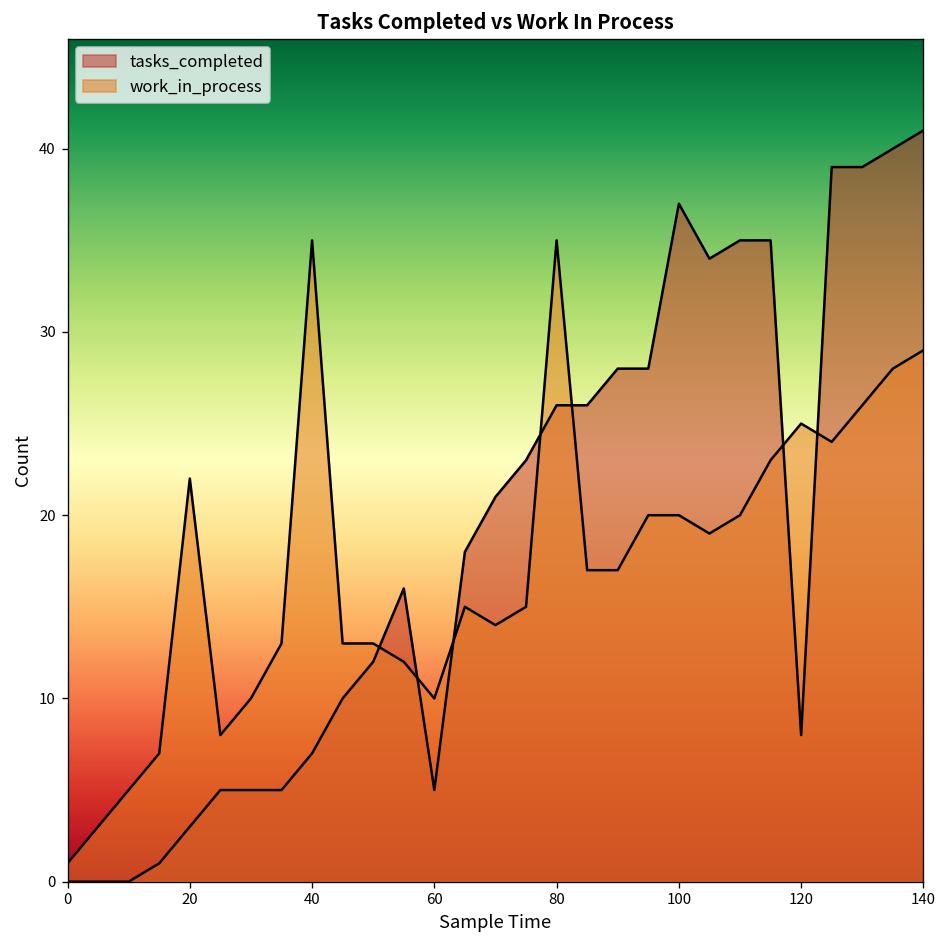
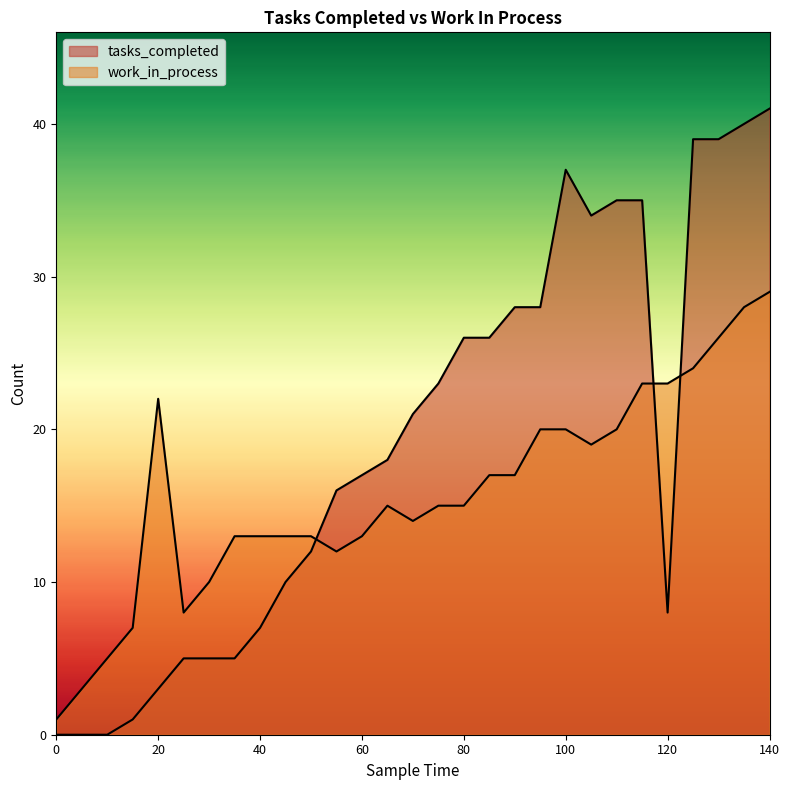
  {
    "tasks_completed": {
      "0": 0,
      "20": 3,
      "40": 7,
-     "60": 5,
+     "60": 17,
      "80": 26,
      "100": 37,
      "120": 8,
      "140": 41
    },
    "work_in_process": {
      "0": 1,
      "20": 22,
-     "40": 35,
-     "60": 10,
-     "80": 35,
+     "40": 13,
+     "60": 13,
+     "80": 15,
      "100": 20,
-     "120": 25,
+     "120": 23,
      "140": 29
    }
  }
